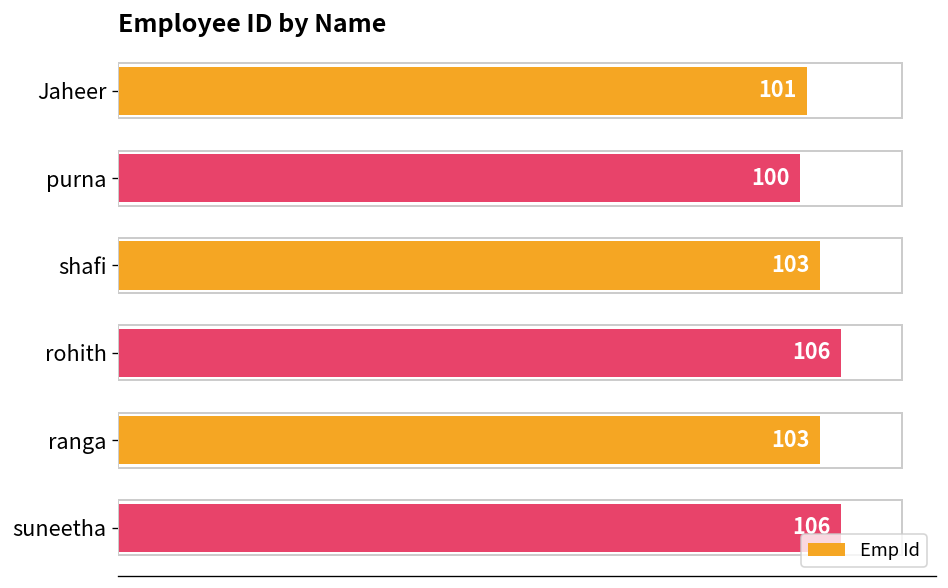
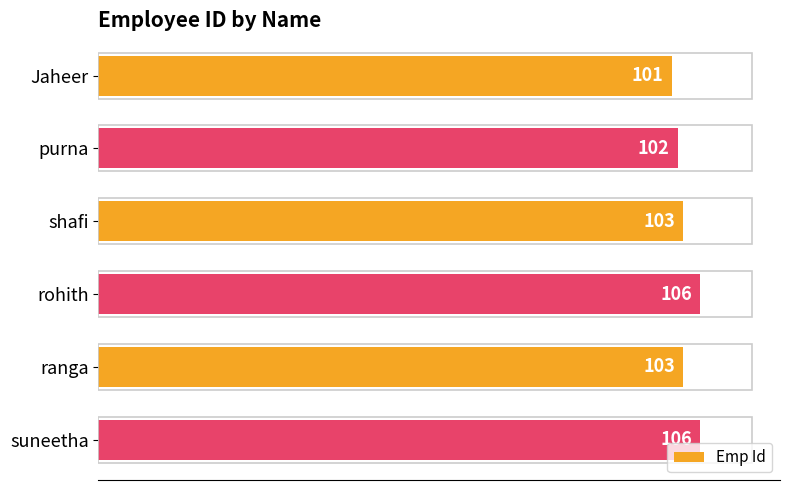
  {
    "Jaheer": 101,
-   "purna": 100,
+   "purna": 102,
    "shafi": 103,
    "rohith": 106,
    "ranga": 103
  }
